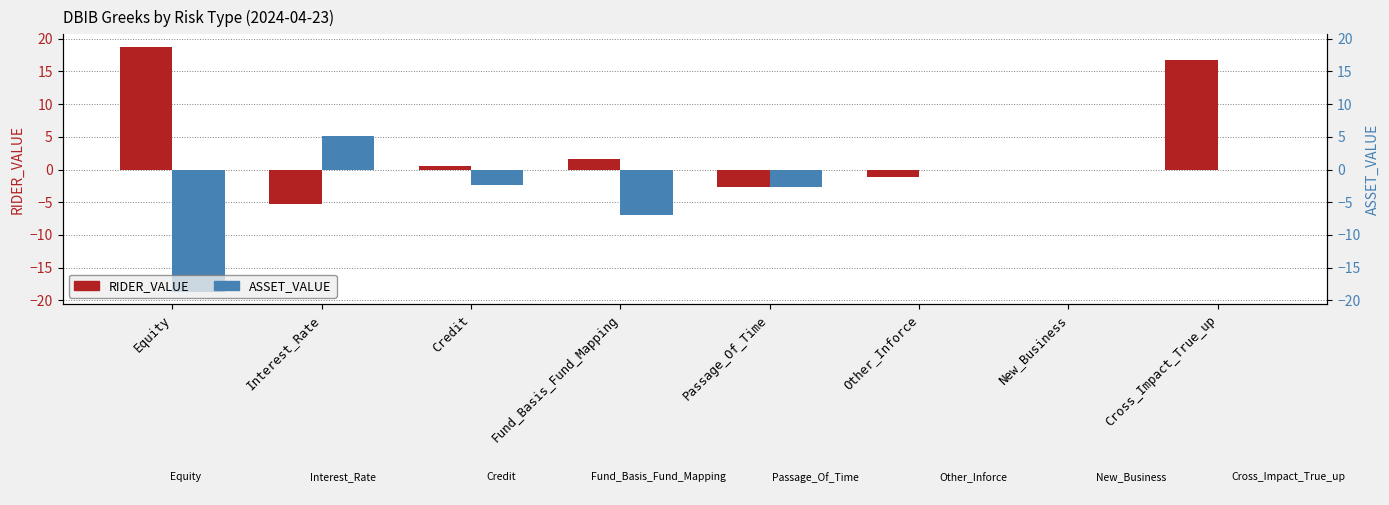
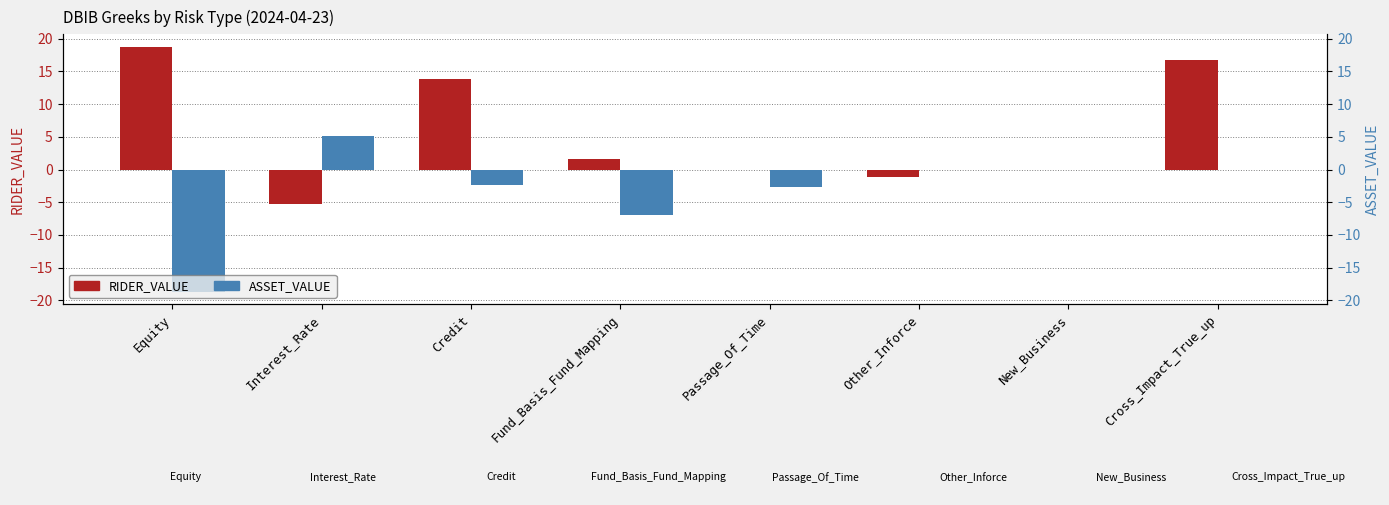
  {
    "RIDER_VALUE": {
      "Equity": 19,
      "Interest_Rate": -5,
-     "Credit": 1,
+     "Credit": 14,
      "Fund_Basis_Fund_Mapping": 2,
-     "Passage_Of_Time": -3,
+     "Passage_Of_Time": 0,
      "Other_Inforce": -1,
      "New_Business": 0,
      "Cross_Impact_True_up": 17
    },
    "ASSET_VALUE": {
      "Interest_Rate": 5,
      "Credit": -2,
      "Fund_Basis_Fund_Mapping": -7,
      "Passage_Of_Time": -3,
      "Other_Inforce": 0,
      "New_Business": 0,
      "Cross_Impact_True_up": 0
    }
  }
